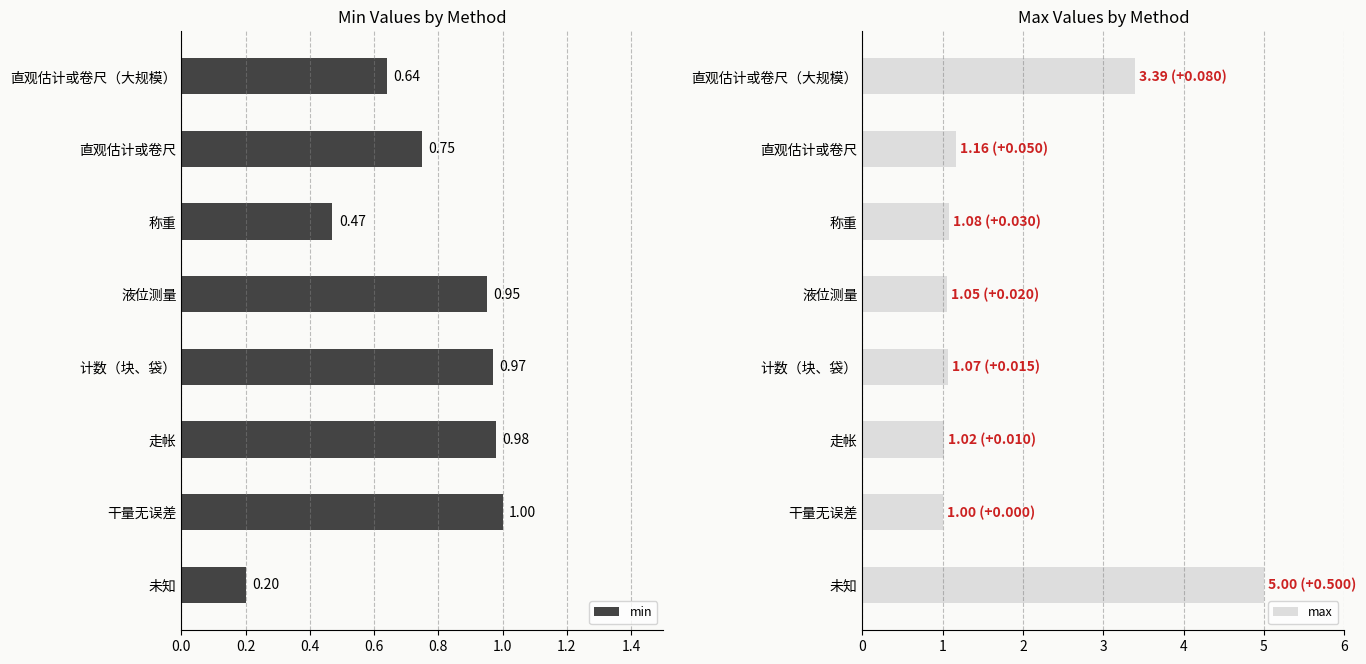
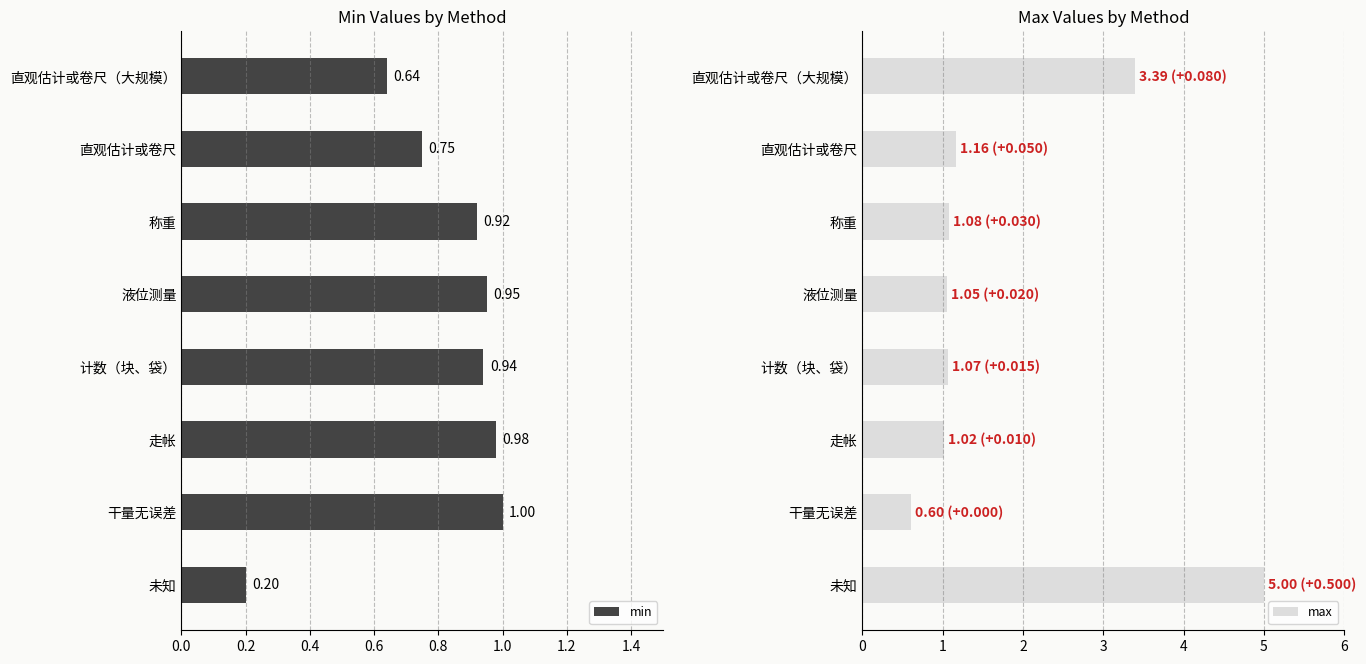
  {
    "Min Values by Method": {
      "直观估计或卷尺（大规模）": 0.64,
      "直观估计或卷尺": 0.75,
-     "称重": 0.47,
+     "称重": 0.92,
      "液位测量": 0.95,
-     "计数（块、袋）": 0.97,
+     "计数（块、袋）": 0.94,
      "走帐": 0.98,
      "干量无误差": 1.00,
      "未知": 0.20
    },
    "Max Values by Method": {
      "直观估计或卷尺（大规模）": 3.39,
      "直观估计或卷尺": 1.16,
      "称重": 1.08,
      "液位测量": 1.05,
      "计数（块、袋）": 1.07,
      "走帐": 1.02,
-     "干量无误差": 1.00,
+     "干量无误差": 0.60,
      "未知": 5.00
    }
  }
